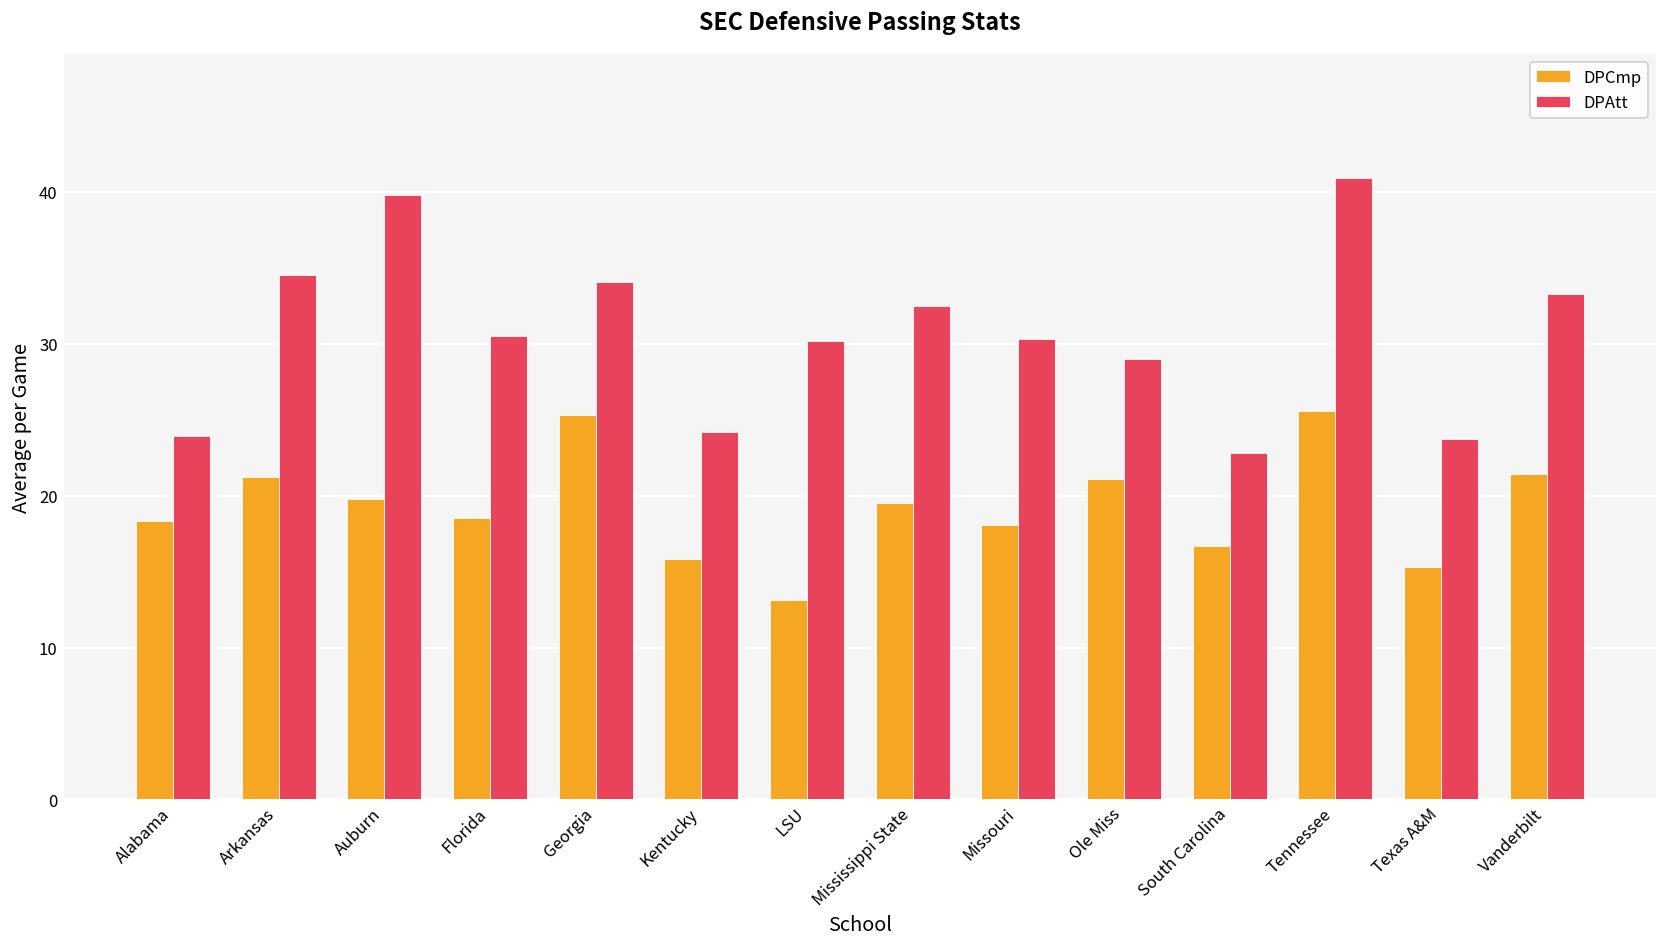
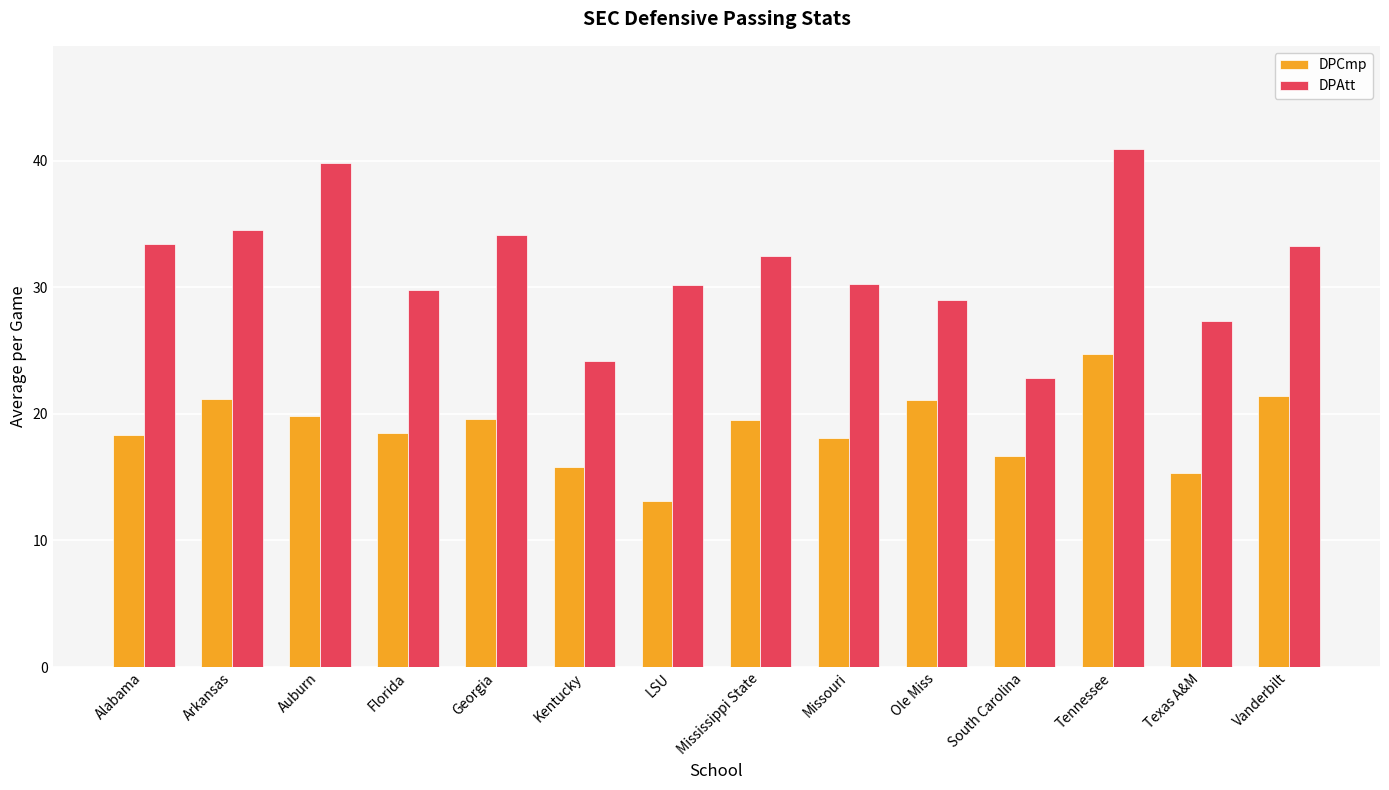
  {
    "DPCmp": {
      "Alabama": 18.3,
      "Arkansas": 21.2,
      "Auburn": 19.8,
      "Florida": 18.5,
-     "Georgia": 25.3,
+     "Georgia": 19.6,
      "Kentucky": 15.8,
      "LSU": 13.1,
      "Mississippi State": 19.5,
      "Missouri": 18.1,
      "Ole Miss": 21.1,
      "South Carolina": 16.7,
-     "Tennessee": 25.6,
+     "Tennessee": 24.7,
      "Texas A&M": 15.3,
      "Vanderbilt": 21.4
    },
    "DPAtt": {
-     "Alabama": 23.9,
+     "Alabama": 33.4,
      "Arkansas": 34.5,
      "Auburn": 39.8,
-     "Florida": 30.5,
+     "Florida": 29.8,
      "Georgia": 34.1,
      "Kentucky": 24.2,
      "LSU": 30.2,
      "Mississippi State": 32.5,
      "Missouri": 30.3,
      "Ole Miss": 29.0,
      "South Carolina": 22.8,
      "Tennessee": 40.9,
-     "Texas A&M": 23.7,
+     "Texas A&M": 27.3,
      "Vanderbilt": 33.3
    }
  }
